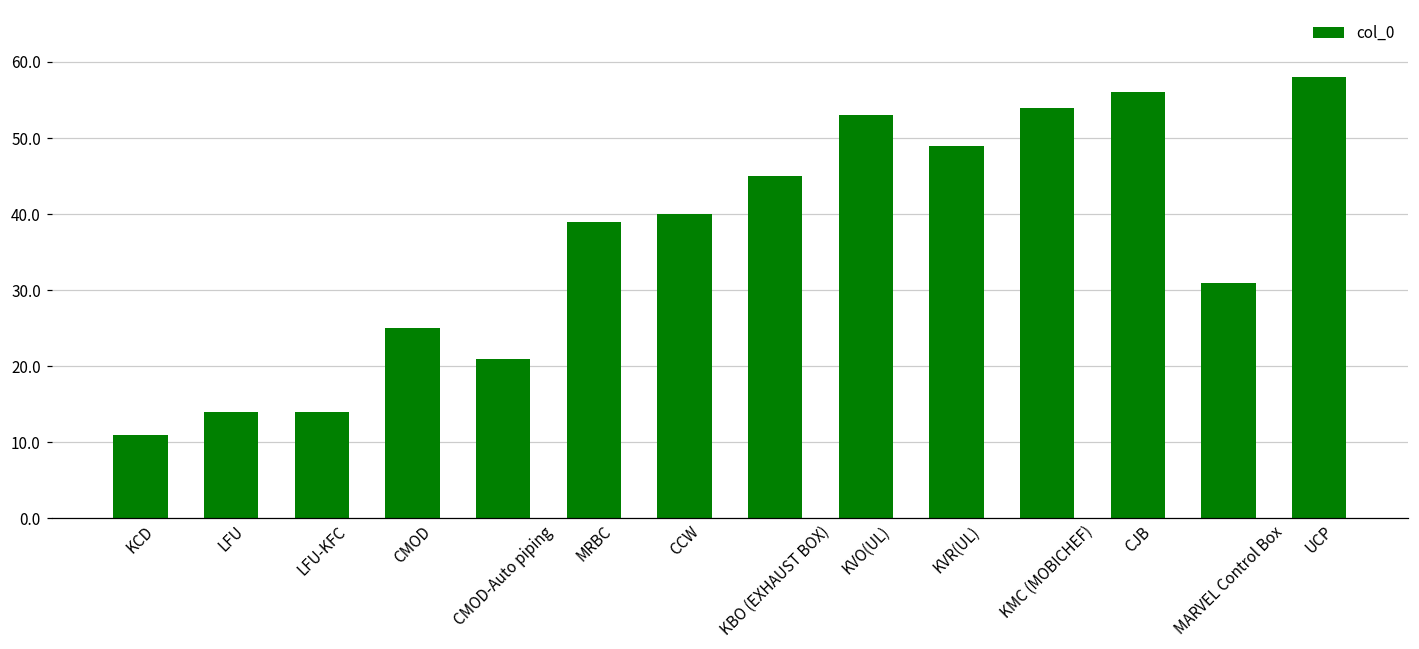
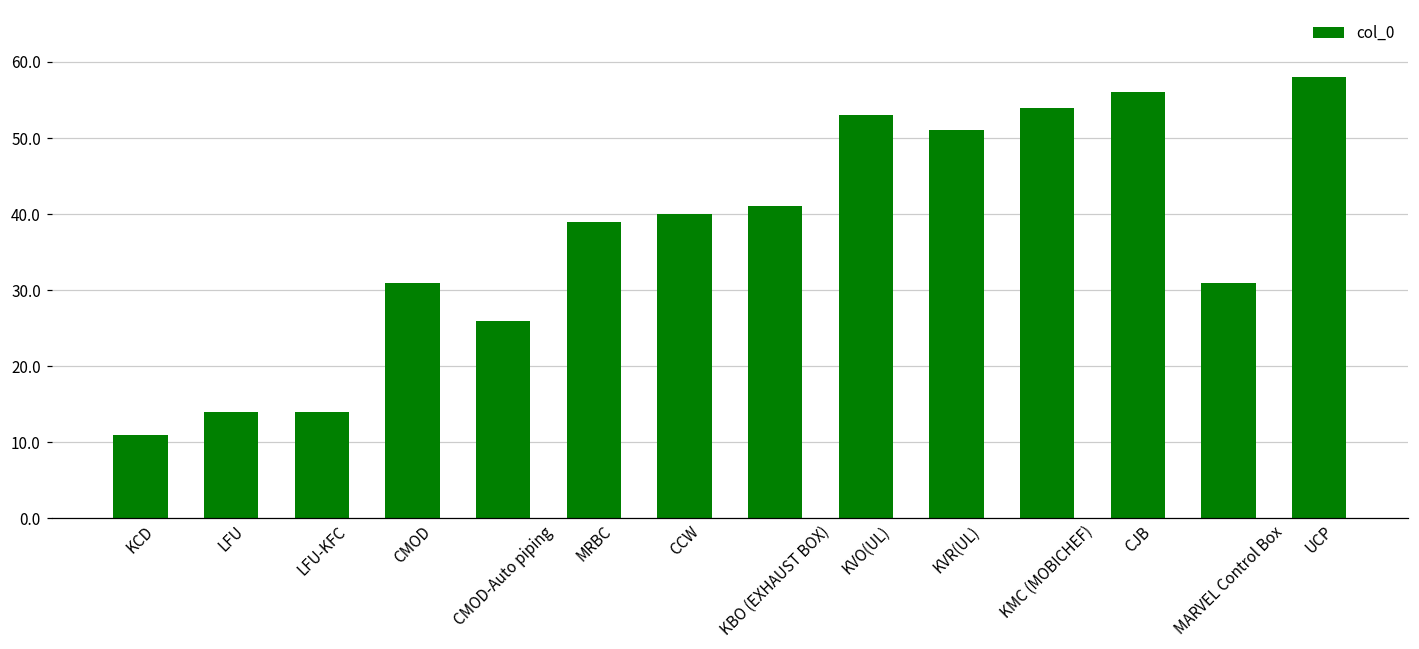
  {
    "KCD": 11,
    "LFU": 14,
    "LFU-KFC": 14,
-   "CMOD": 25,
-   "CMOD-Auto piping": 21,
+   "CMOD": 31,
+   "CMOD-Auto piping": 26,
    "MRBC": 39,
    "CCW": 40,
-   "KBO (EXHAUST BOX)": 45,
+   "KBO (EXHAUST BOX)": 41,
    "KVO(UL)": 53,
-   "KVR(UL)": 49,
+   "KVR(UL)": 51,
    "KMC (MOBICHEF)": 54,
    "CJB": 56,
    "MARVEL Control Box": 31,
    "UCP": 58
  }
